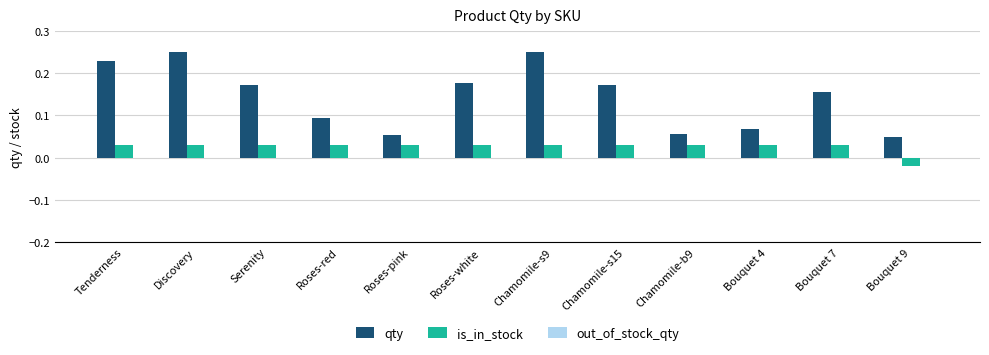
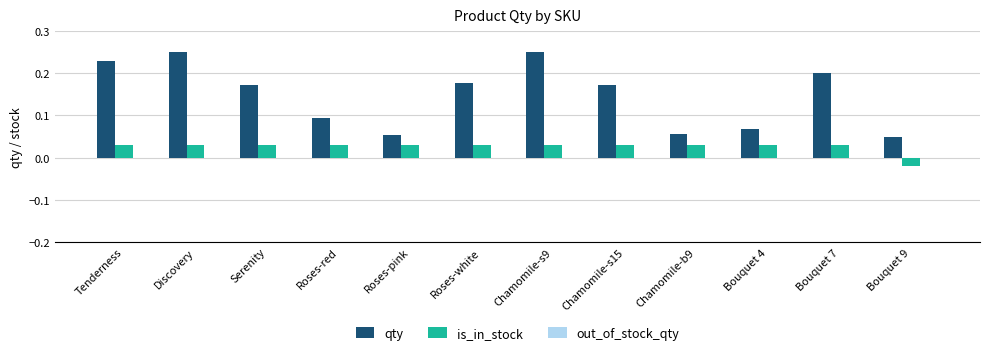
  {
    "qty": {
      "Tenderness": 0.23,
      "Discovery": 0.25,
      "Serenity": 0.17,
      "Roses-red": 0.09,
      "Roses-pink": 0.05,
      "Roses-white": 0.18,
      "Chamomile-s9": 0.25,
      "Chamomile-s15": 0.17,
      "Chamomile-b9": 0.06,
      "Bouquet 4": 0.07,
-     "Bouquet 7": 0.16,
+     "Bouquet 7": 0.20,
      "Bouquet 9": 0.05
    },
    "is_in_stock": {
      "Tenderness": 0.03,
      "Discovery": 0.03,
      "Serenity": 0.03,
      "Roses-red": 0.03,
      "Roses-pink": 0.03,
      "Roses-white": 0.03,
      "Chamomile-s9": 0.03,
      "Chamomile-s15": 0.03,
      "Chamomile-b9": 0.03,
      "Bouquet 4": 0.03,
      "Bouquet 7": 0.03,
      "Bouquet 9": -0.02
    },
    "out_of_stock_qty": {
      "Tenderness": 0.00,
      "Discovery": 0.00,
      "Serenity": 0.00,
      "Roses-red": 0.00,
      "Roses-pink": 0.00,
      "Roses-white": 0.00,
      "Chamomile-s9": 0.00,
      "Chamomile-s15": 0.00,
      "Chamomile-b9": 0.00,
      "Bouquet 4": 0.00,
      "Bouquet 7": 0.00,
      "Bouquet 9": 0.00
    }
  }
